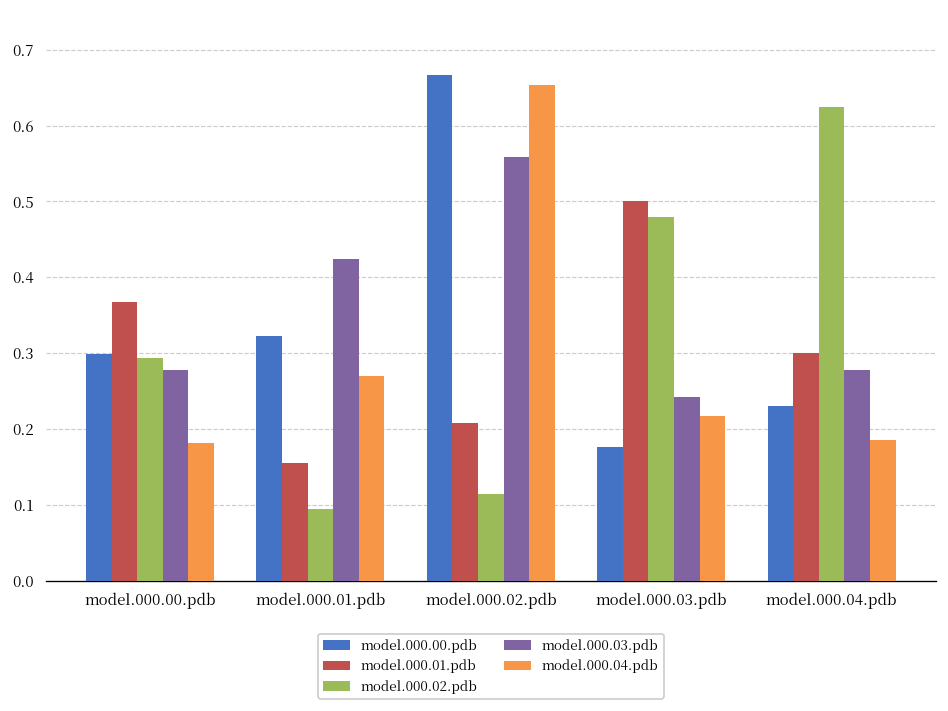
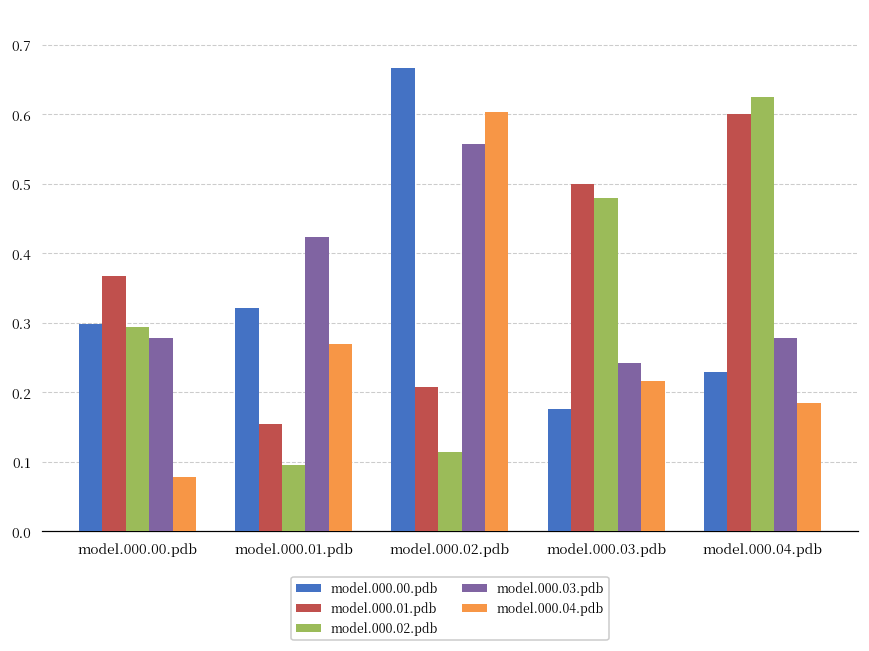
  {
    "model.000.00.pdb": {
      "model.000.00.pdb": 0.30,
      "model.000.01.pdb": 0.32,
      "model.000.02.pdb": 0.67,
      "model.000.03.pdb": 0.18,
      "model.000.04.pdb": 0.23
    },
    "model.000.01.pdb": {
      "model.000.00.pdb": 0.37,
      "model.000.01.pdb": 0.16,
      "model.000.02.pdb": 0.21,
      "model.000.03.pdb": 0.5,
-     "model.000.04.pdb": 0.3
+     "model.000.04.pdb": 0.6
    },
    "model.000.02.pdb": {
      "model.000.00.pdb": 0.29,
      "model.000.01.pdb": 0.10,
      "model.000.02.pdb": 0.11,
      "model.000.03.pdb": 0.48,
      "model.000.04.pdb": 0.63
    },
    "model.000.03.pdb": {
      "model.000.00.pdb": 0.28,
      "model.000.01.pdb": 0.42,
      "model.000.02.pdb": 0.56,
      "model.000.03.pdb": 0.24,
      "model.000.04.pdb": 0.28
    },
    "model.000.04.pdb": {
-     "model.000.00.pdb": 0.18,
+     "model.000.00.pdb": 0.08,
      "model.000.01.pdb": 0.27,
-     "model.000.02.pdb": 0.65,
+     "model.000.02.pdb": 0.60,
      "model.000.03.pdb": 0.22,
      "model.000.04.pdb": 0.19
    }
  }
